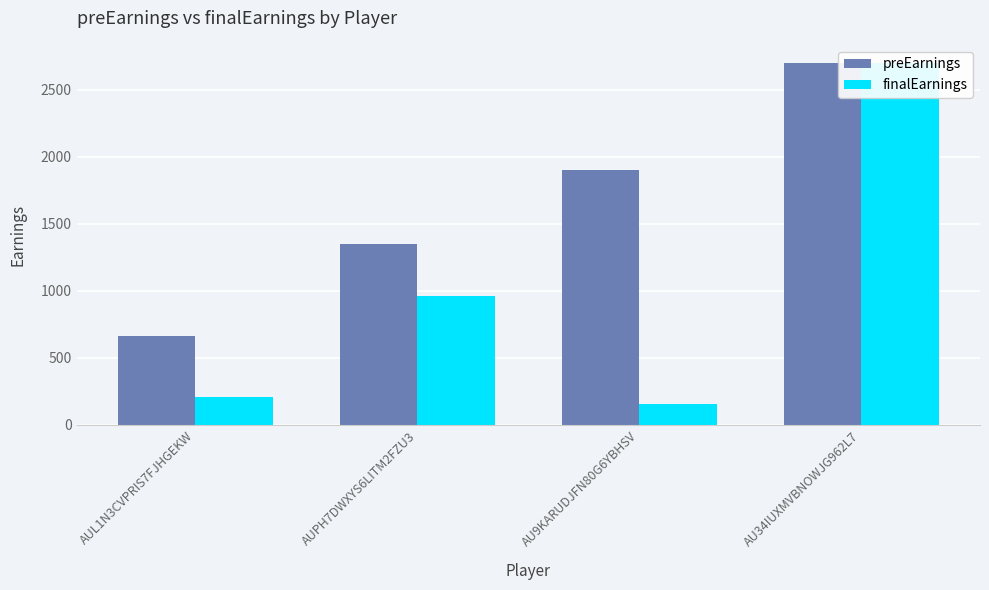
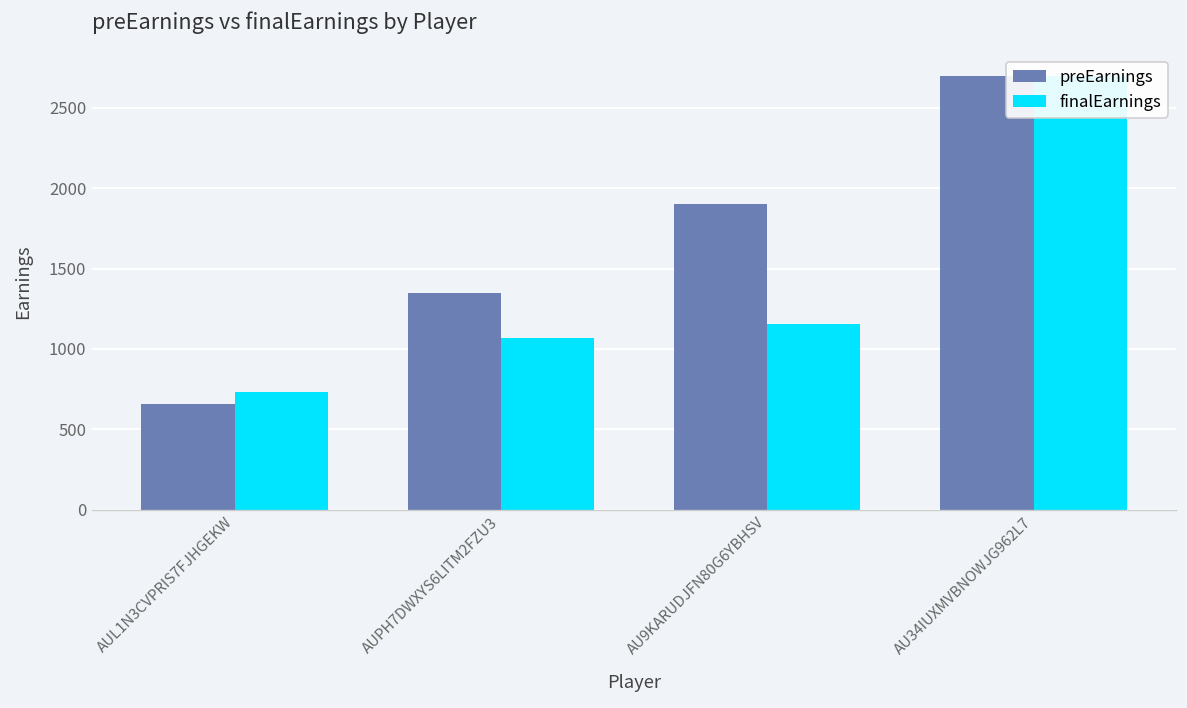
  {
    "preEarnings": {
      "AUL1N3CVPRIS7FJHGEKW": 660,
      "AUPH7DWXYS6LITM2FZU3": 1350,
      "AU9KARUDJFN80G6YBHSV": 1900,
      "AU34IUXMVBNOWJG962L7": 2700
    },
    "finalEarnings": {
-     "AUL1N3CVPRIS7FJHGEKW": 210,
-     "AUPH7DWXYS6LITM2FZU3": 960,
-     "AU9KARUDJFN80G6YBHSV": 150
+     "AUL1N3CVPRIS7FJHGEKW": 740,
+     "AUPH7DWXYS6LITM2FZU3": 1070,
+     "AU9KARUDJFN80G6YBHSV": 1160
    }
  }
